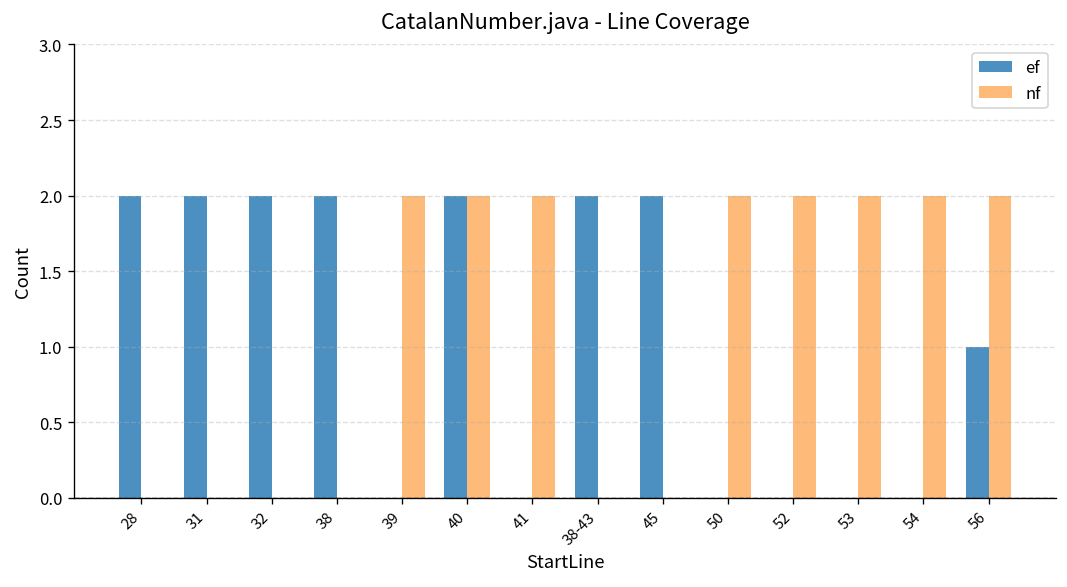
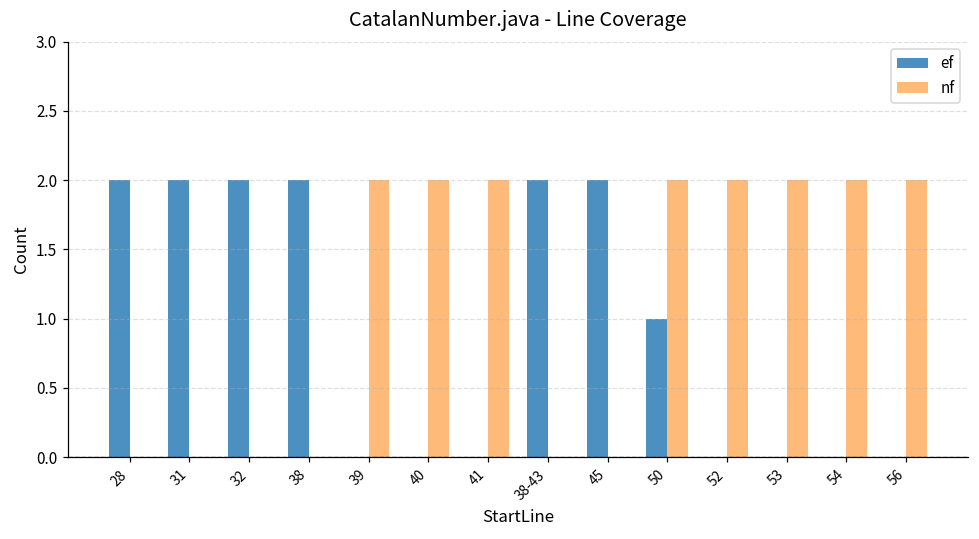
  {
    "ef": {
      "28": 2,
      "31": 2,
      "32": 2,
      "38": 2,
      "39": 0,
-     "40": 2,
+     "40": 0,
      "41": 0,
      "38-43": 2,
      "45": 2,
-     "50": 0,
+     "50": 1,
      "52": 0,
      "53": 0,
      "54": 0,
-     "56": 1
+     "56": 0
    },
    "nf": {
      "28": 0,
      "31": 0,
      "32": 0,
      "38": 0,
      "39": 2,
      "40": 2,
      "41": 2,
      "38-43": 0,
      "45": 0,
      "50": 2,
      "52": 2,
      "53": 2,
      "54": 2,
      "56": 2
    }
  }
